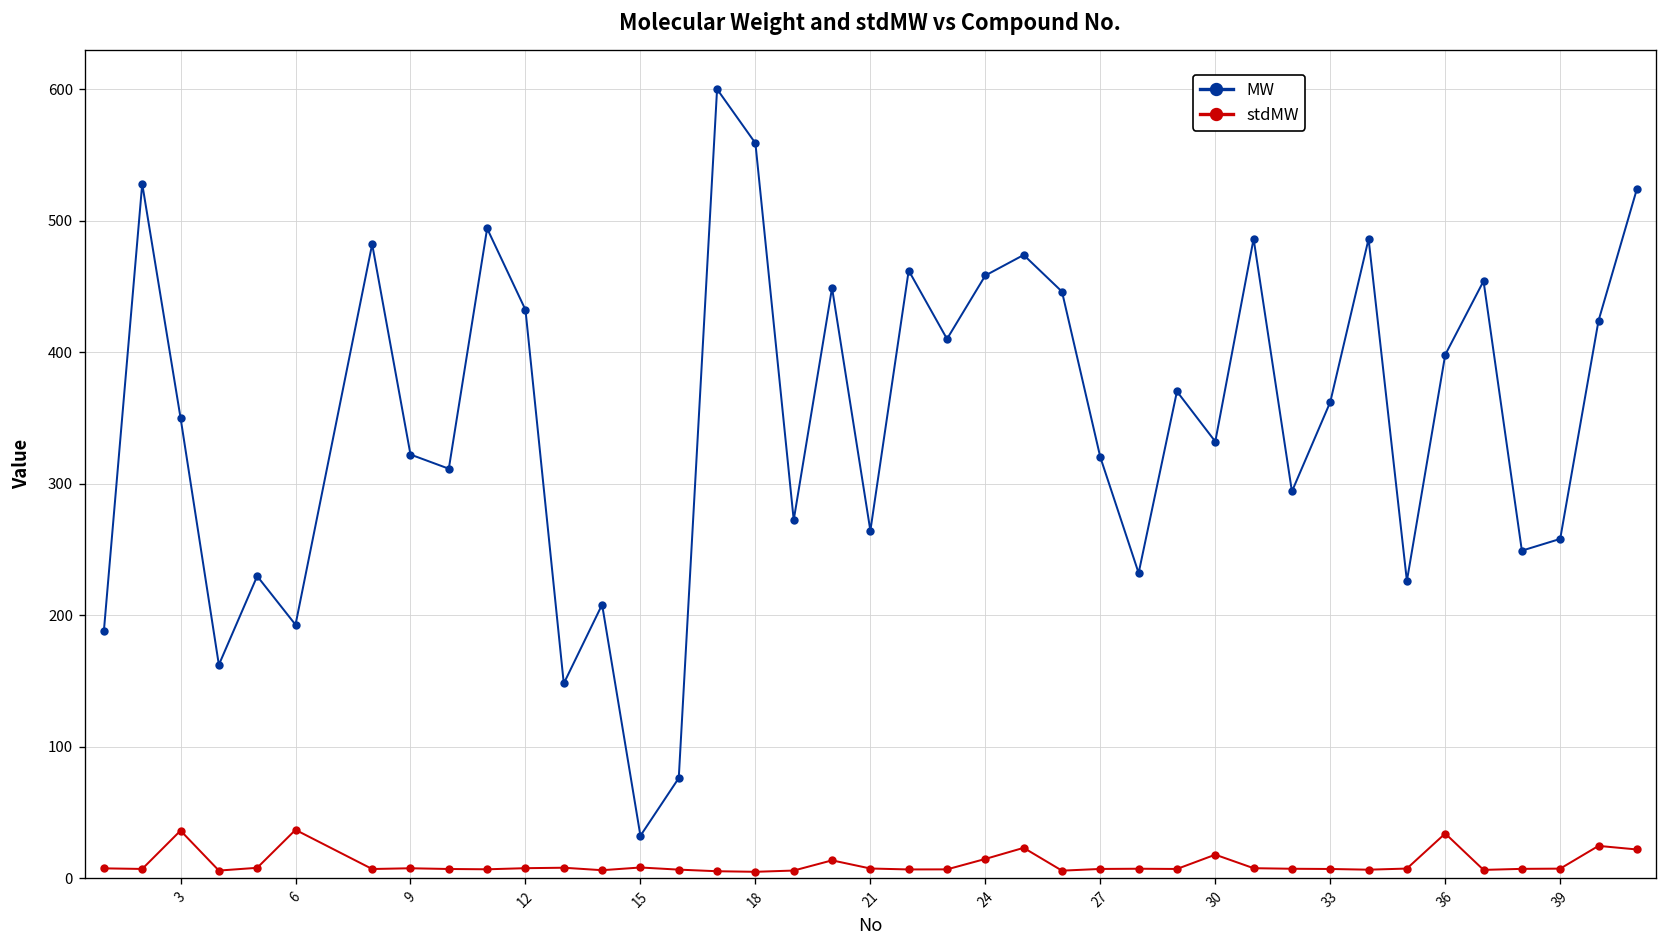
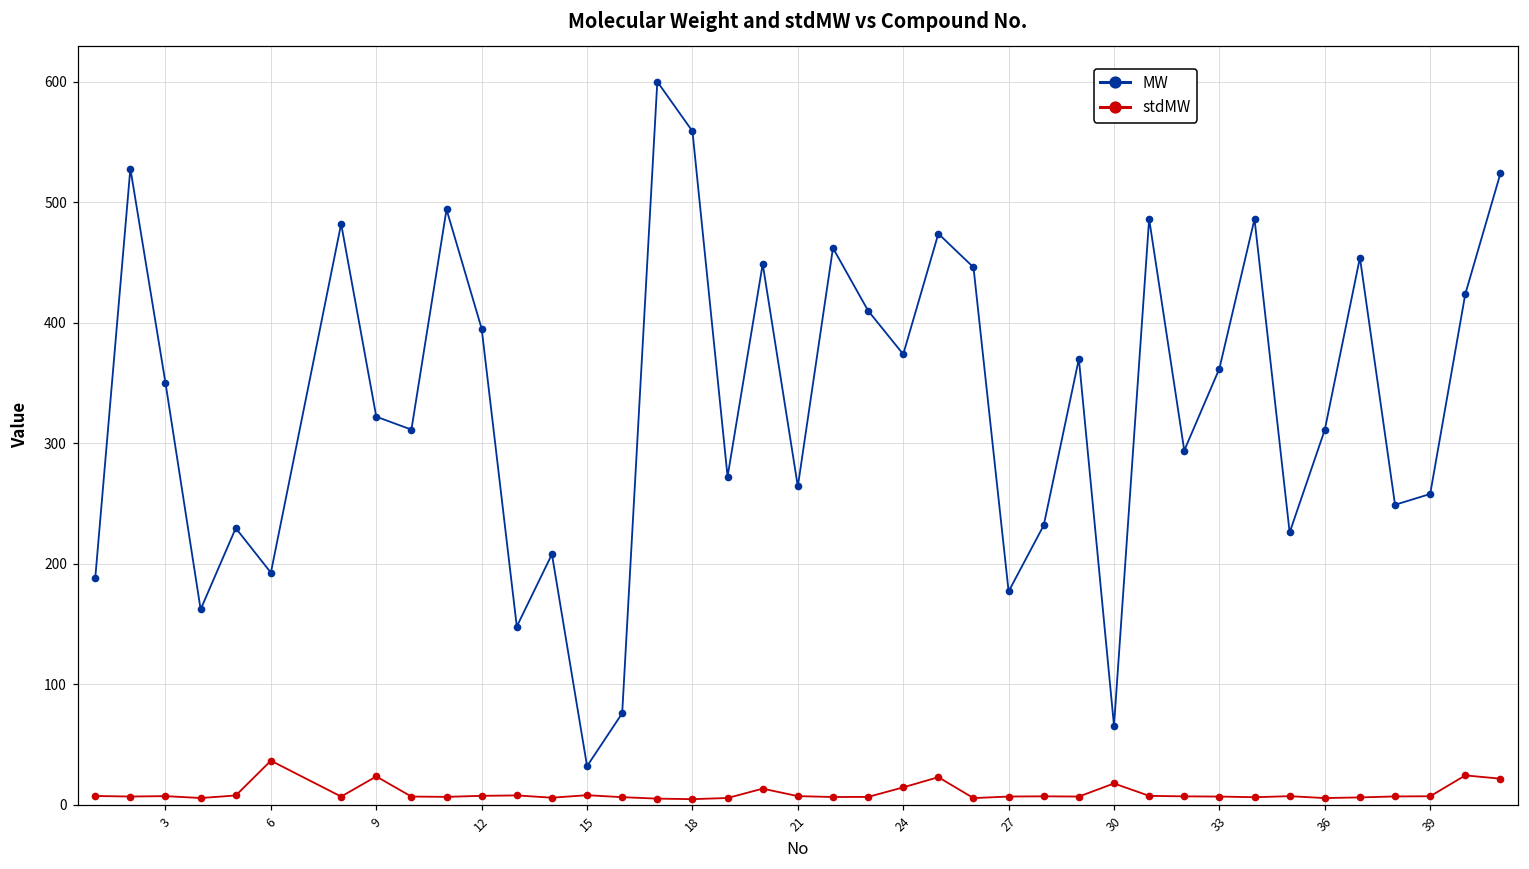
  {
    "MW": {
      "3": 350,
      "6": 193,
      "9": 322,
-     "12": 432,
+     "12": 395,
      "15": 32,
      "18": 559,
      "21": 264,
-     "24": 458,
-     "27": 320,
-     "30": 332,
+     "24": 374,
+     "27": 177,
+     "30": 66,
      "33": 362,
-     "36": 398,
+     "36": 311,
      "39": 258
    },
    "stdMW": {
-     "3": 36,
+     "3": 7,
      "6": 37,
-     "9": 8,
+     "9": 24,
      "12": 8,
      "15": 8,
      "18": 5,
      "21": 7,
      "24": 15,
      "27": 7,
      "30": 18,
      "33": 7,
-     "36": 34,
+     "36": 6,
      "39": 7
    }
  }
